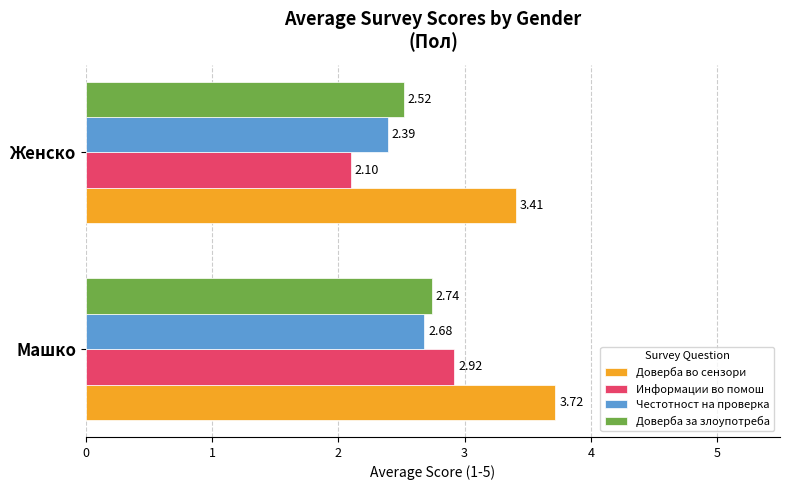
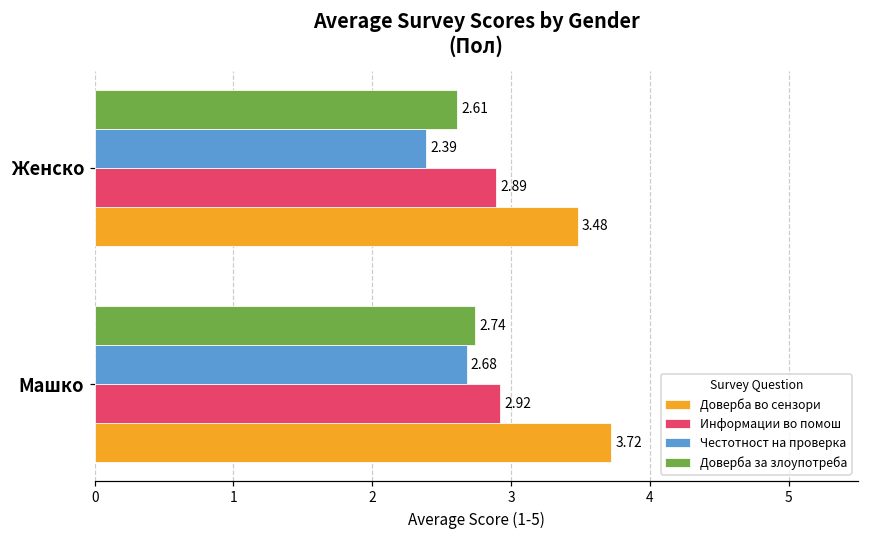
  {
    "Доверба во сензори": {
-     "Женско": 3.41,
+     "Женско": 3.48,
      "Машко": 3.72
    },
    "Информации во помош": {
-     "Женско": 2.10,
+     "Женско": 2.89,
      "Машко": 2.92
    },
    "Честотност на проверка": {
      "Женско": 2.39,
      "Машко": 2.68
    },
    "Доверба за злоупотреба": {
-     "Женско": 2.52,
+     "Женско": 2.61,
      "Машко": 2.74
    }
  }
